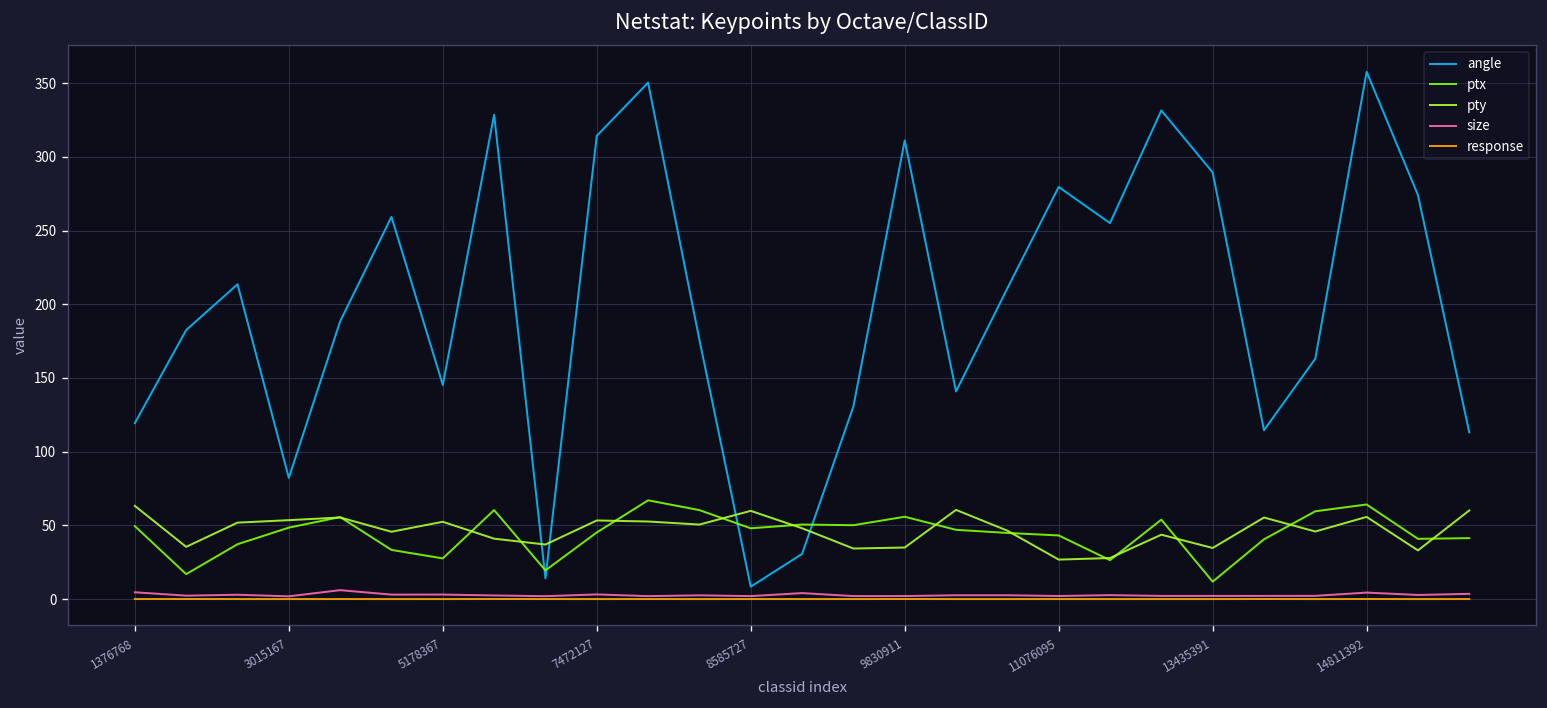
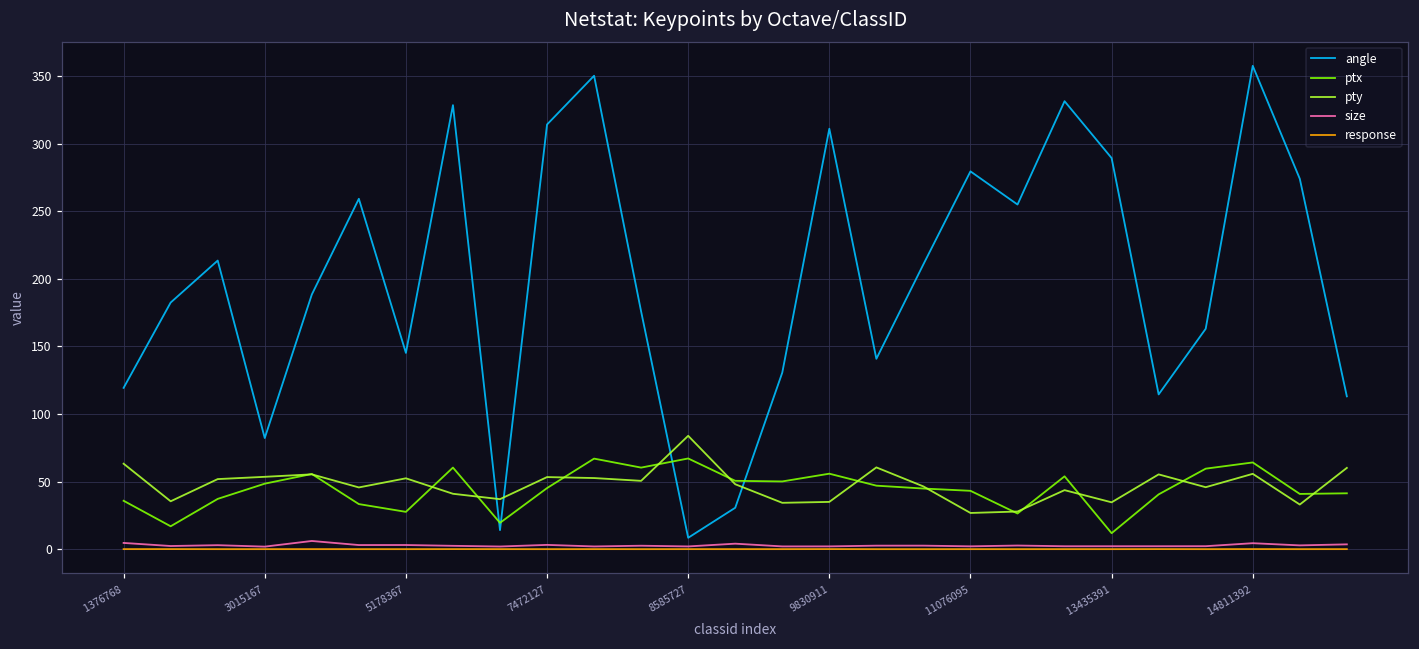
  {
    "angle": {
      "1376768": 119,
      "3015167": 82,
      "5178367": 145,
      "7472127": 314,
      "8585727": 8,
      "9830911": 311,
      "11076095": 280,
      "13435391": 289,
      "14811392": 358
    },
    "ptx": {
-     "1376768": 49,
+     "1376768": 36,
      "3015167": 48,
      "5178367": 28,
      "7472127": 45,
-     "8585727": 48,
+     "8585727": 67,
      "9830911": 56,
      "11076095": 43,
      "13435391": 12,
      "14811392": 64
    },
    "pty": {
      "1376768": 63,
      "3015167": 54,
      "5178367": 52,
      "7472127": 53,
-     "8585727": 60,
+     "8585727": 84,
      "9830911": 35,
      "11076095": 27,
      "13435391": 35,
      "14811392": 56
    },
    "size": {
      "1376768": 5,
      "5178367": 3,
      "7472127": 3,
      "13435391": 2,
      "14811392": 4
    },
    "response": {
      "1376768": 0,
      "5178367": 0,
      "7472127": 0,
      "13435391": 0,
      "14811392": 0
    }
  }
